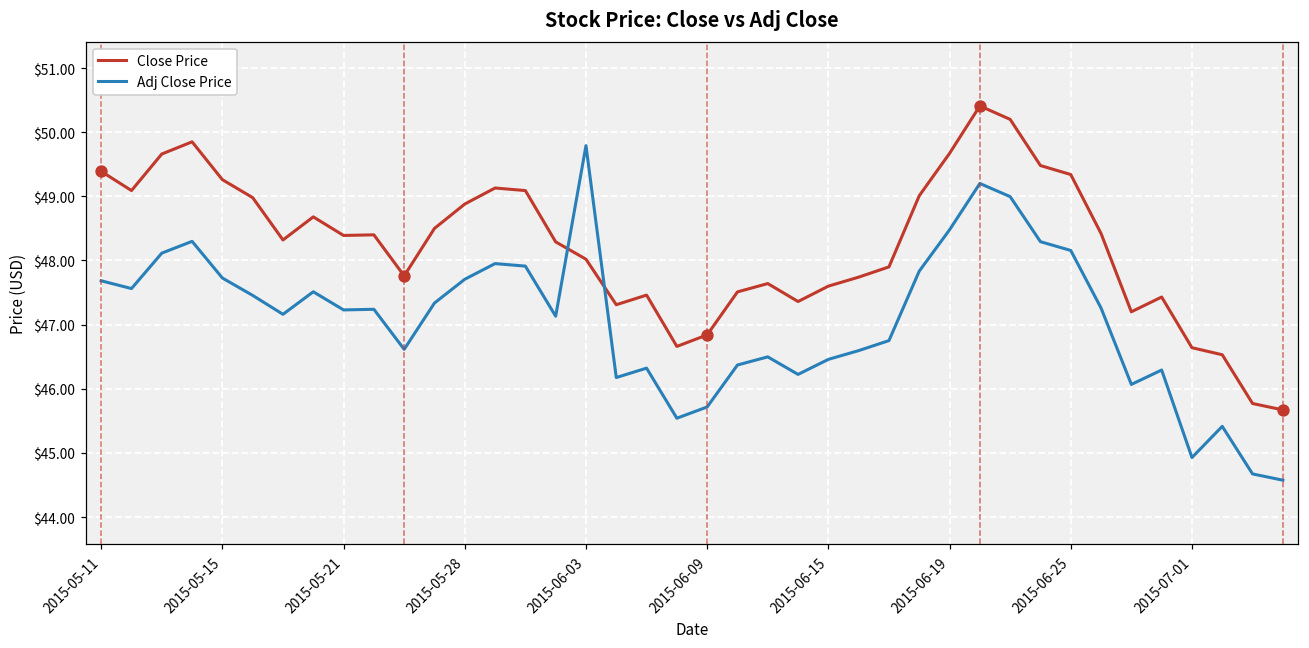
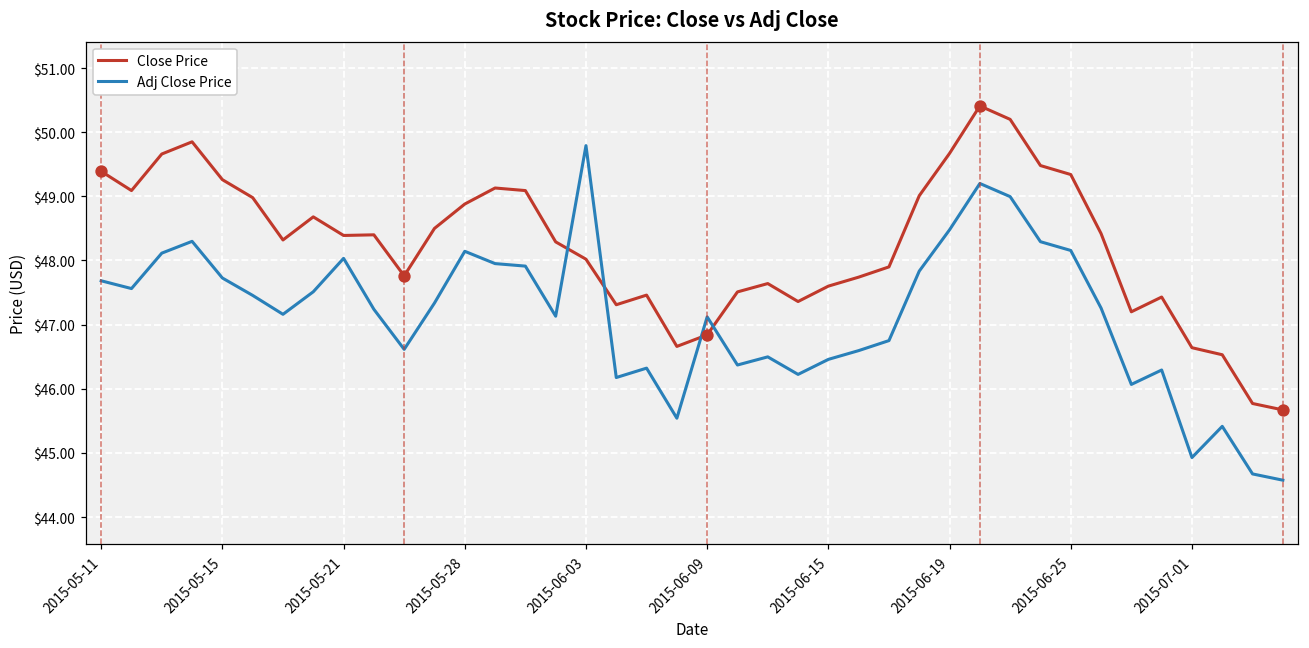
  {
    "Adj Close Price": {
      "2015-05-11": "$47.7",
      "2015-05-15": "$47.7",
-     "2015-05-21": "$47.2",
-     "2015-05-28": "$47.7",
+     "2015-05-21": "$48.0",
+     "2015-05-28": "$48.1",
      "2015-06-03": "$49.8",
-     "2015-06-09": "$45.7",
+     "2015-06-09": "$47.1",
      "2015-06-15": "$46.5",
      "2015-06-19": "$48.5",
      "2015-06-25": "$48.2",
      "2015-07-01": "$44.9"
    }
  }
